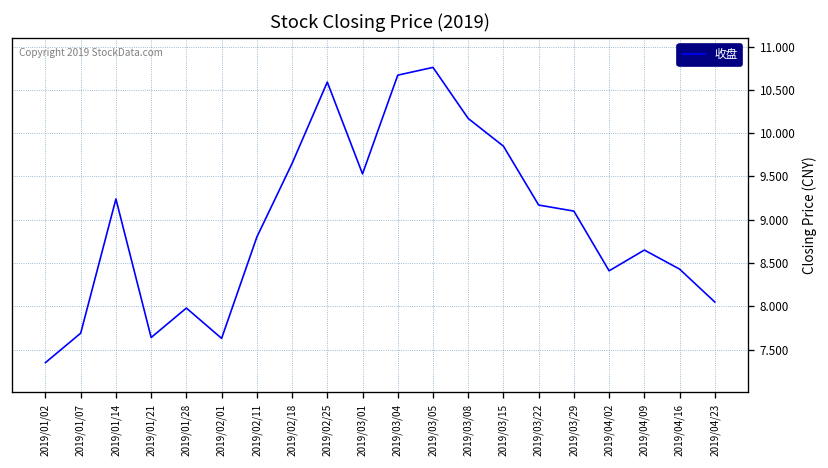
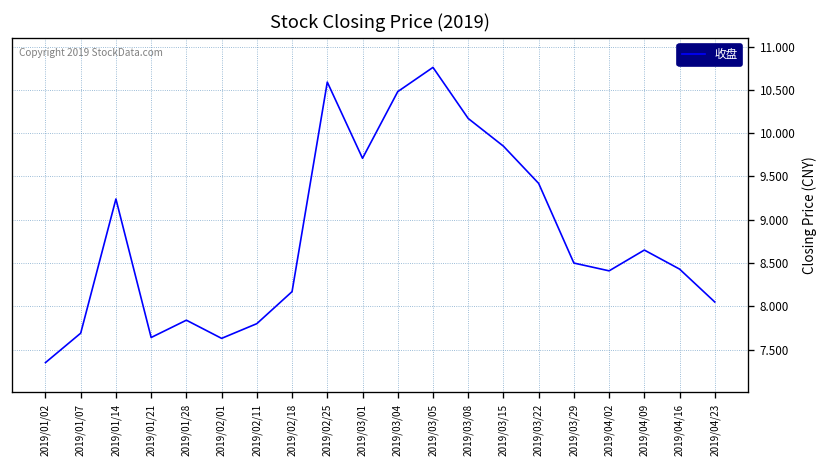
  {
    "2019/01/02": 7.4,
    "2019/01/07": 7.7,
    "2019/01/14": 9.2,
    "2019/01/21": 7.6,
-   "2019/01/28": 8.0,
+   "2019/01/28": 7.8,
    "2019/02/01": 7.6,
-   "2019/02/11": 8.8,
-   "2019/02/18": 9.7,
+   "2019/02/11": 7.8,
+   "2019/02/18": 8.2,
    "2019/02/25": 10.6,
-   "2019/03/01": 9.5,
-   "2019/03/04": 10.7,
+   "2019/03/01": 9.7,
+   "2019/03/04": 10.5,
    "2019/03/05": 10.8,
    "2019/03/08": 10.2,
    "2019/03/15": 9.9,
-   "2019/03/22": 9.2,
-   "2019/03/29": 9.1,
+   "2019/03/22": 9.4,
+   "2019/03/29": 8.5,
    "2019/04/02": 8.4,
    "2019/04/09": 8.7,
    "2019/04/16": 8.4,
    "2019/04/23": 8.1
  }
